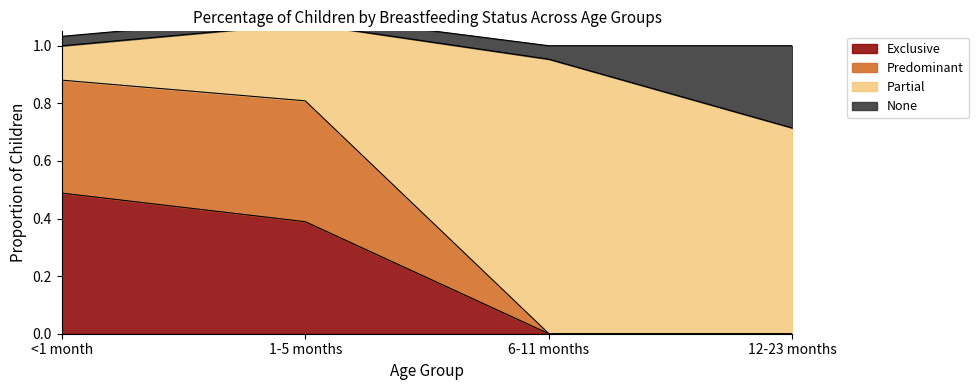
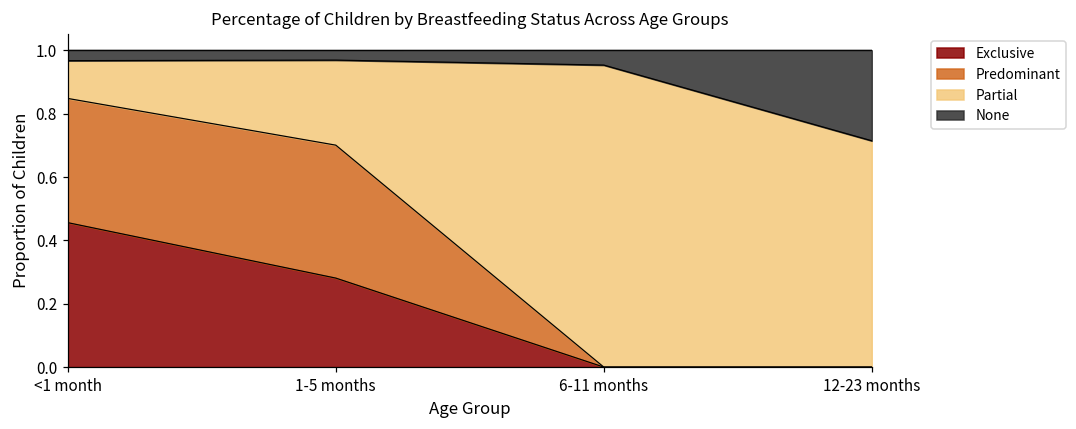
  {
    "Exclusive": {
-     "<1 month": 0.49,
-     "1-5 months": 0.39
+     "<1 month": 0.46,
+     "1-5 months": 0.28
    },
    "Predominant": {
      "<1 month": 0.39,
      "1-5 months": 0.42
    },
    "Partial": {
      "<1 month": 0.12,
      "6-11 months": 0.95,
      "12-23 months": 0.71
    },
    "None": {
      "<1 month": 0.03,
      "6-11 months": 0.05,
      "12-23 months": 0.29
    }
  }
